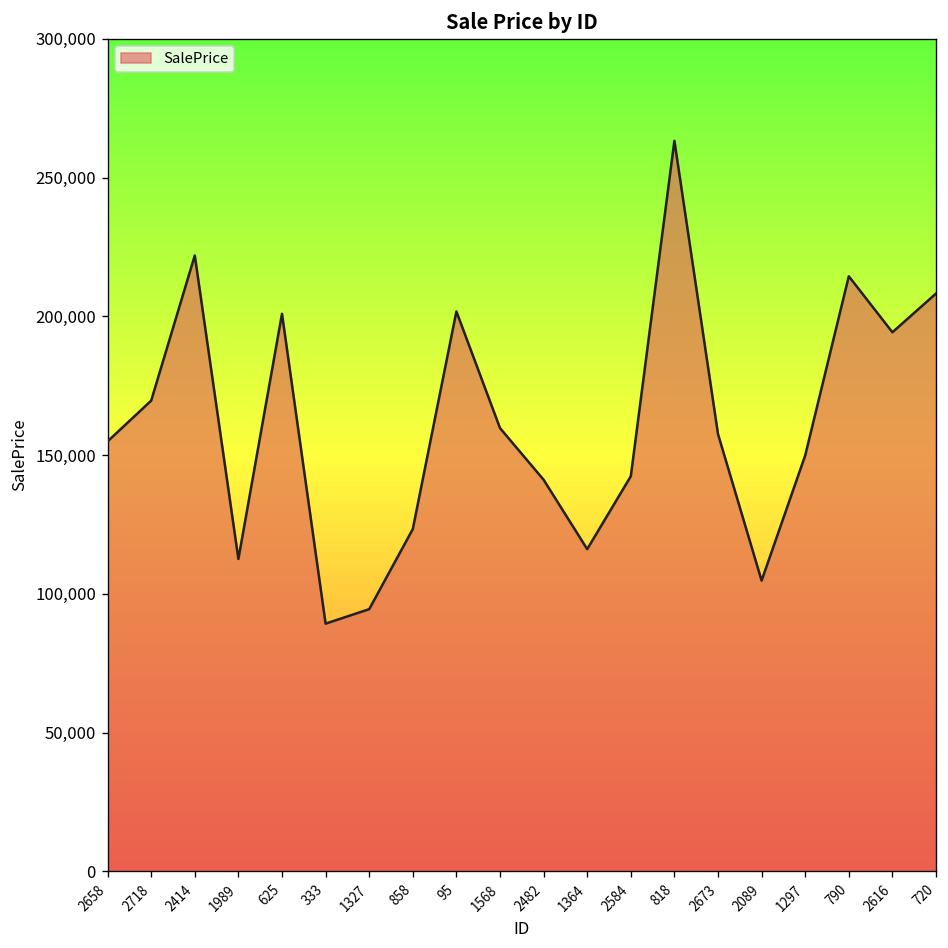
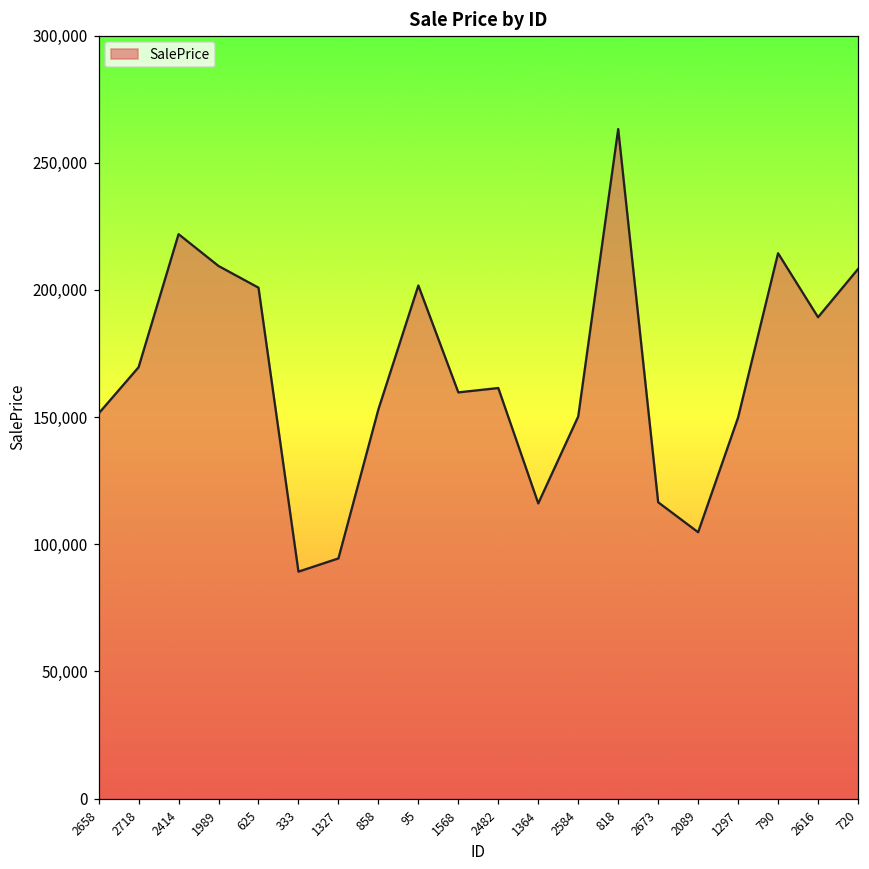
  {
-   "2658": "155,000",
+   "2658": "151,000",
    "2718": "170,000",
    "2414": "222,000",
-   "1989": "113,000",
+   "1989": "209,000",
    "625": "201,000",
    "333": "89,000",
    "1327": "94,000",
-   "858": "123,000",
+   "858": "153,000",
    "95": "202,000",
    "1568": "160,000",
-   "2482": "141,000",
+   "2482": "161,000",
    "1364": "116,000",
-   "2584": "142,000",
+   "2584": "150,000",
    "818": "263,000",
-   "2673": "158,000",
+   "2673": "117,000",
    "2089": "105,000",
    "1297": "150,000",
    "790": "214,000",
-   "2616": "194,000",
+   "2616": "189,000",
    "720": "208,000"
  }
